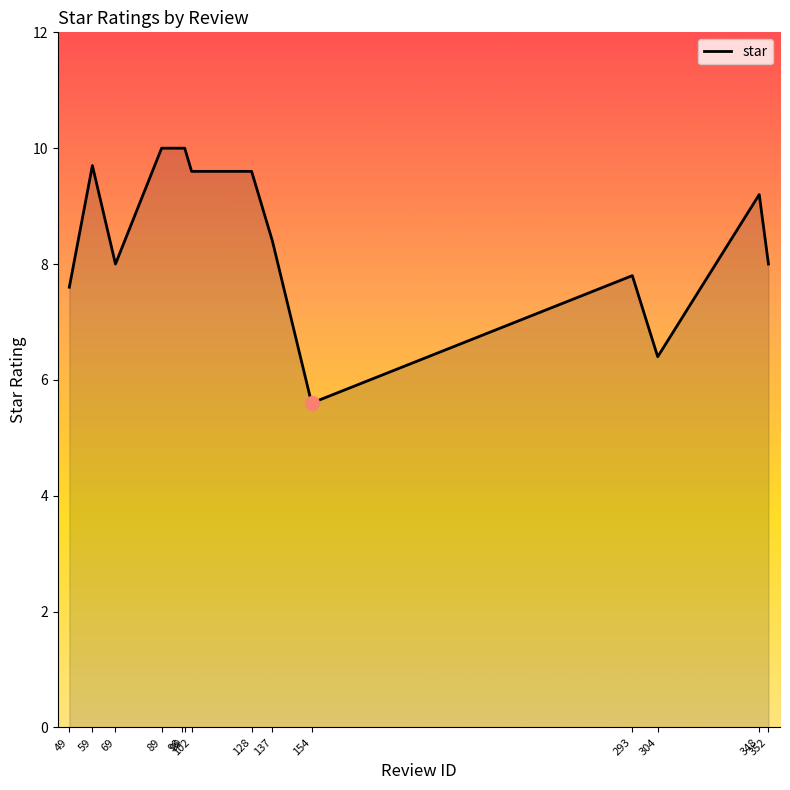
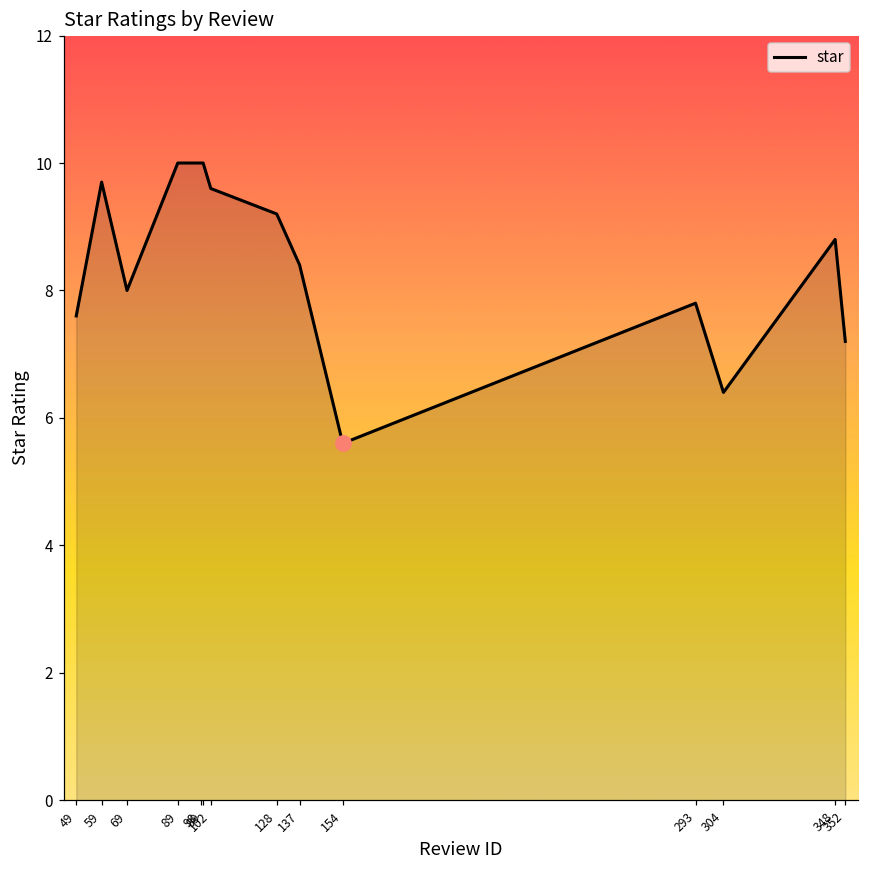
  {
    "star": {
      "49": 7.6,
      "59": 9.7,
      "69": 8.0,
      "89": 10.0,
      "98": 10.0,
      "99": 10.0,
      "102": 9.6,
-     "128": 9.6,
+     "128": 9.2,
      "137": 8.4,
      "293": 7.8,
      "304": 6.4,
-     "348": 9.2,
-     "352": 8.0
+     "348": 8.8,
+     "352": 7.2
    }
  }
